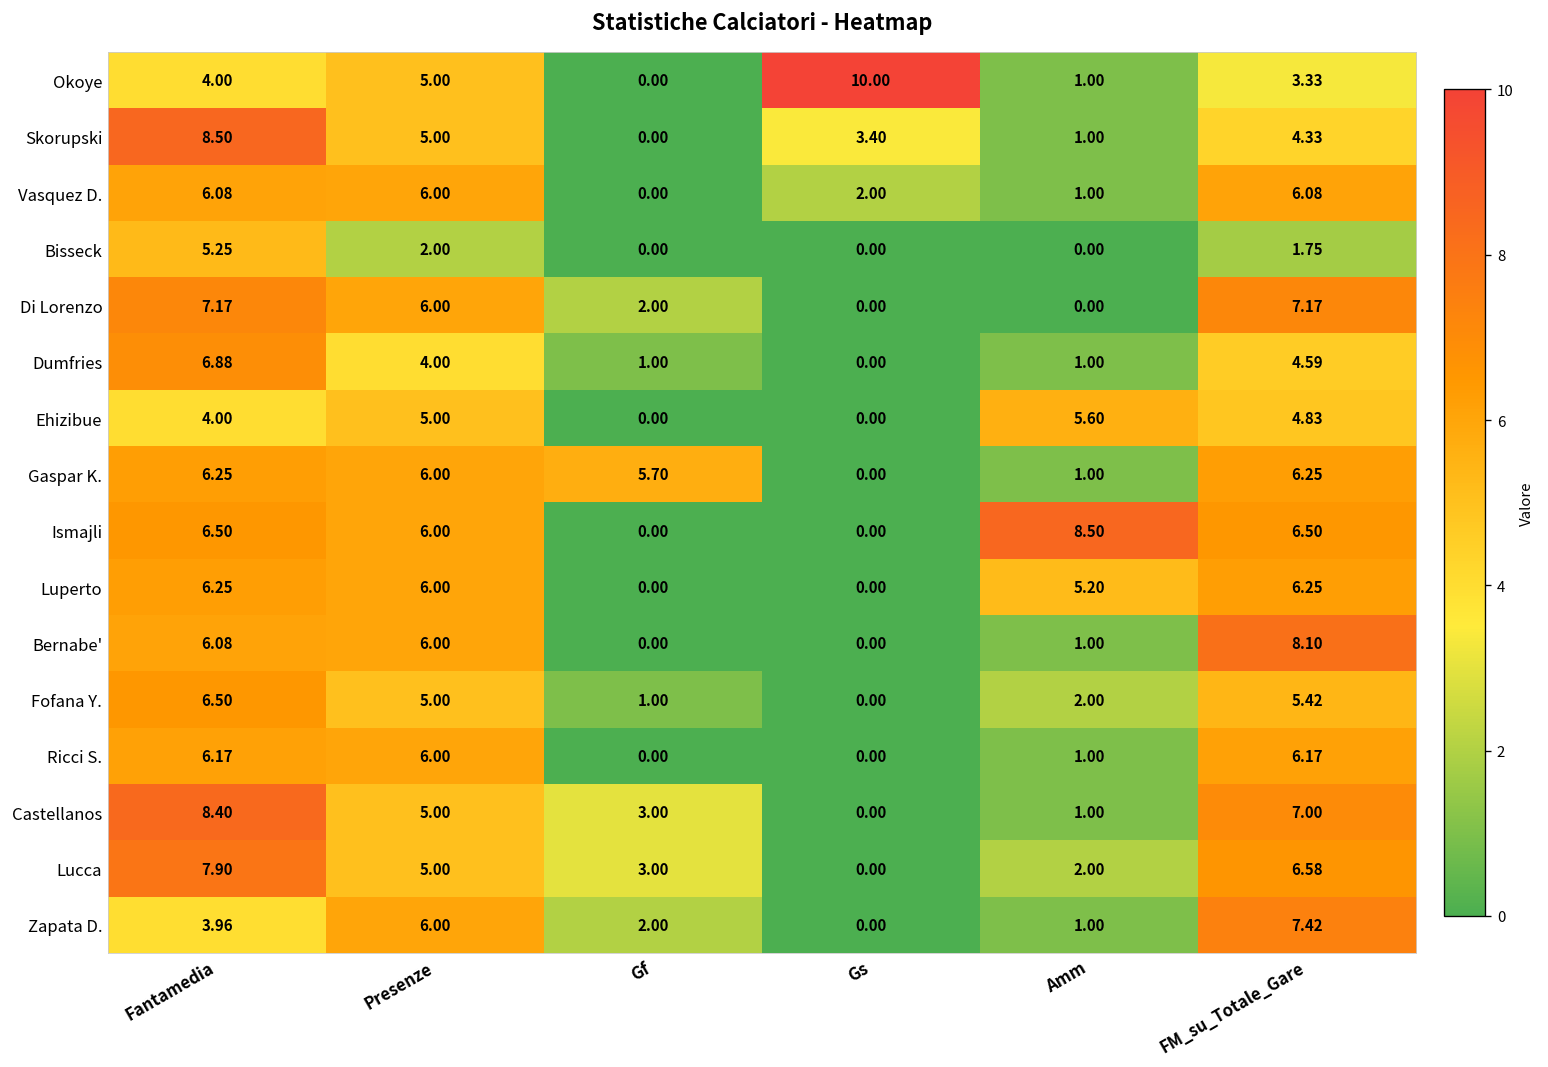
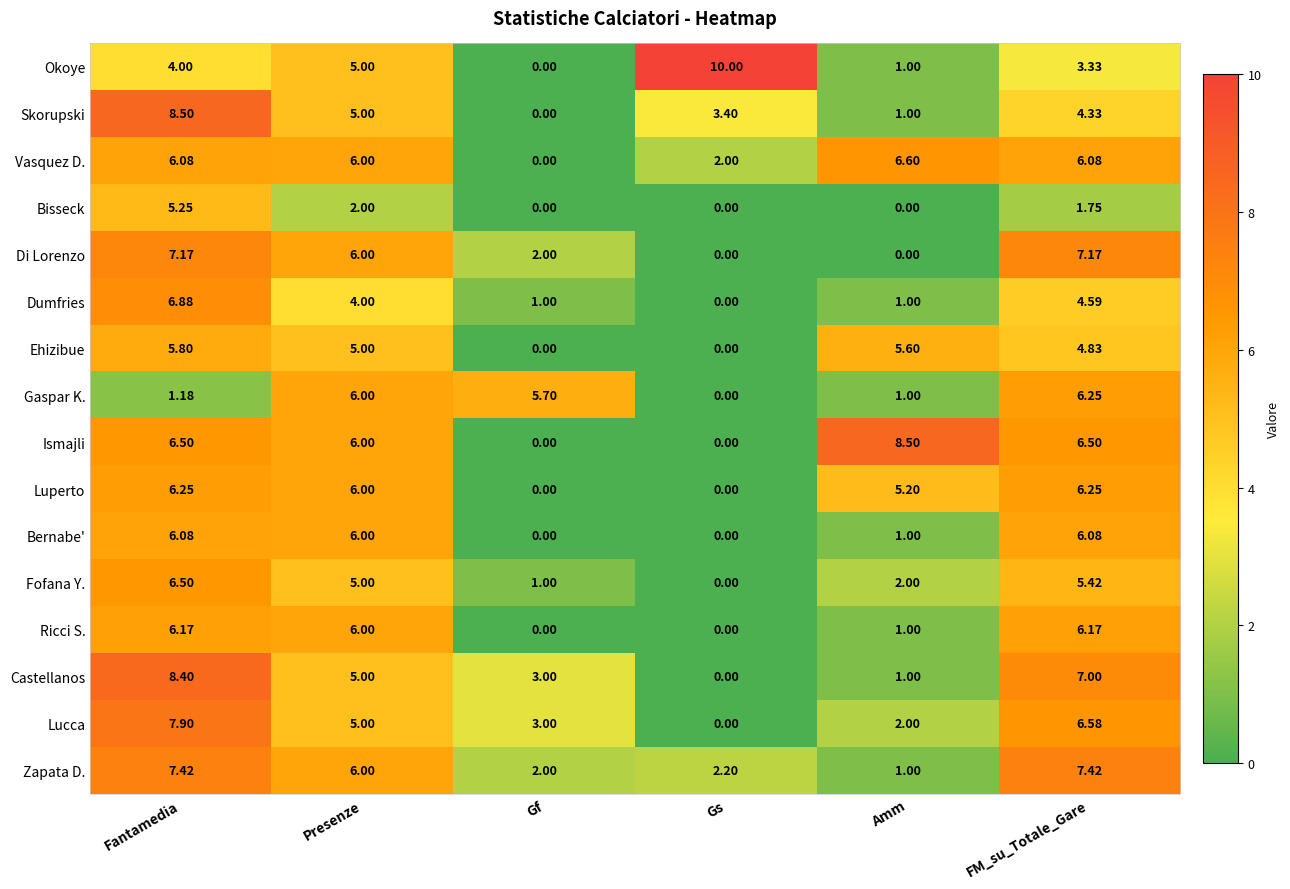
  {
    "Okoye": {
      "Fantamedia": 4.00,
      "Presenze": 5.00,
      "Gf": 0.00,
      "Gs": 10.00,
      "Amm": 1.00,
      "FM_su_Totale_Gare": 3.33
    },
    "Skorupski": {
      "Fantamedia": 8.50,
      "Presenze": 5.00,
      "Gf": 0.00,
      "Gs": 3.40,
      "Amm": 1.00,
      "FM_su_Totale_Gare": 4.33
    },
    "Vasquez D.": {
      "Fantamedia": 6.08,
      "Presenze": 6.00,
      "Gf": 0.00,
      "Gs": 2.00,
-     "Amm": 1.00,
+     "Amm": 6.60,
      "FM_su_Totale_Gare": 6.08
    },
    "Bisseck": {
      "Fantamedia": 5.25,
      "Presenze": 2.00,
      "Gf": 0.00,
      "Gs": 0.00,
      "Amm": 0.00,
      "FM_su_Totale_Gare": 1.75
    },
    "Di Lorenzo": {
      "Fantamedia": 7.17,
      "Presenze": 6.00,
      "Gf": 2.00,
      "Gs": 0.00,
      "Amm": 0.00,
      "FM_su_Totale_Gare": 7.17
    },
    "Dumfries": {
      "Fantamedia": 6.88,
      "Presenze": 4.00,
      "Gf": 1.00,
      "Gs": 0.00,
      "Amm": 1.00,
      "FM_su_Totale_Gare": 4.59
    },
    "Ehizibue": {
-     "Fantamedia": 4.00,
+     "Fantamedia": 5.80,
      "Presenze": 5.00,
      "Gf": 0.00,
      "Gs": 0.00,
      "Amm": 5.60,
      "FM_su_Totale_Gare": 4.83
    },
    "Gaspar K.": {
-     "Fantamedia": 6.25,
+     "Fantamedia": 1.18,
      "Presenze": 6.00,
      "Gf": 5.70,
      "Gs": 0.00,
      "Amm": 1.00,
      "FM_su_Totale_Gare": 6.25
    },
    "Ismajli": {
      "Fantamedia": 6.50,
      "Presenze": 6.00,
      "Gf": 0.00,
      "Gs": 0.00,
      "Amm": 8.50,
      "FM_su_Totale_Gare": 6.50
    },
    "Luperto": {
      "Fantamedia": 6.25,
      "Presenze": 6.00,
      "Gf": 0.00,
      "Gs": 0.00,
      "Amm": 5.20,
      "FM_su_Totale_Gare": 6.25
    },
    "Bernabe'": {
      "Fantamedia": 6.08,
      "Presenze": 6.00,
      "Gf": 0.00,
      "Gs": 0.00,
      "Amm": 1.00,
-     "FM_su_Totale_Gare": 8.10
+     "FM_su_Totale_Gare": 6.08
    },
    "Fofana Y.": {
      "Fantamedia": 6.50,
      "Presenze": 5.00,
      "Gf": 1.00,
      "Gs": 0.00,
      "Amm": 2.00,
      "FM_su_Totale_Gare": 5.42
    },
    "Ricci S.": {
      "Fantamedia": 6.17,
      "Presenze": 6.00,
      "Gf": 0.00,
      "Gs": 0.00,
      "Amm": 1.00,
      "FM_su_Totale_Gare": 6.17
    },
    "Castellanos": {
      "Fantamedia": 8.40,
      "Presenze": 5.00,
      "Gf": 3.00,
      "Gs": 0.00,
      "Amm": 1.00,
      "FM_su_Totale_Gare": 7.00
    },
    "Lucca": {
      "Fantamedia": 7.90,
      "Presenze": 5.00,
      "Gf": 3.00,
      "Gs": 0.00,
      "Amm": 2.00,
      "FM_su_Totale_Gare": 6.58
    },
    "Zapata D.": {
-     "Fantamedia": 3.96,
+     "Fantamedia": 7.42,
      "Presenze": 6.00,
      "Gf": 2.00,
-     "Gs": 0.00,
+     "Gs": 2.20,
      "Amm": 1.00,
      "FM_su_Totale_Gare": 7.42
    }
  }
